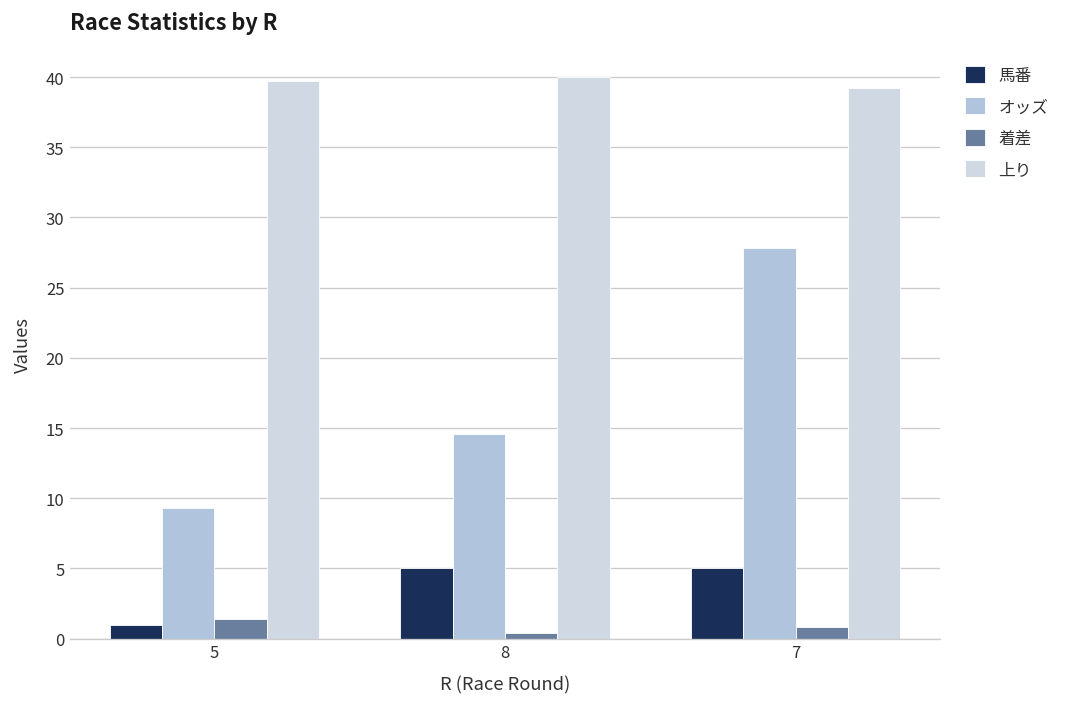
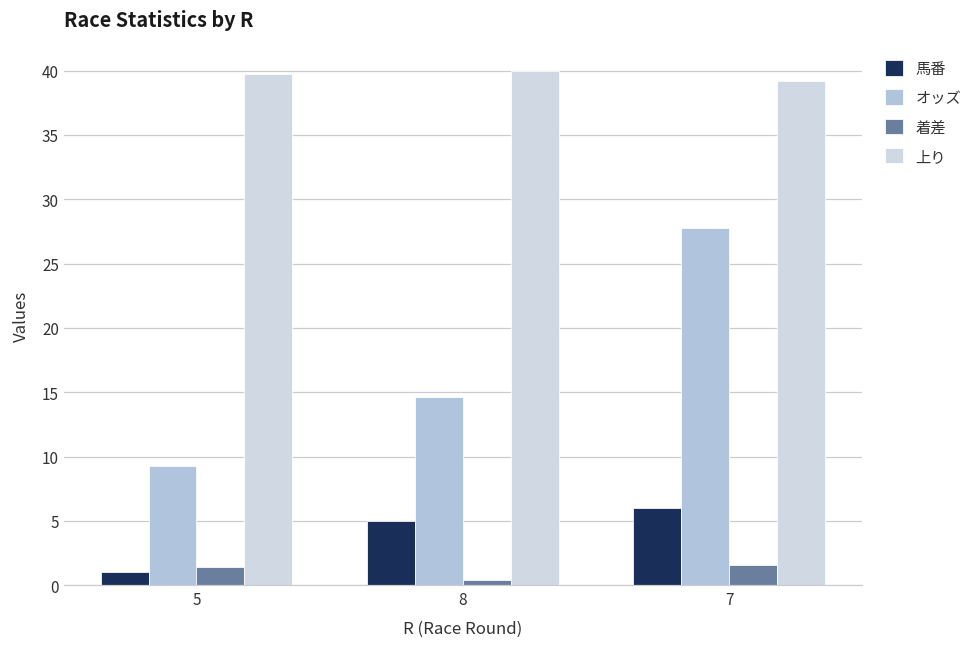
  {
    "馬番": {
      "5": 1,
      "8": 5,
-     "7": 5
+     "7": 6
    },
    "着差": {
      "5": 1.4,
      "8": 0.4,
-     "7": 0.8
+     "7": 1.6
    }
  }
